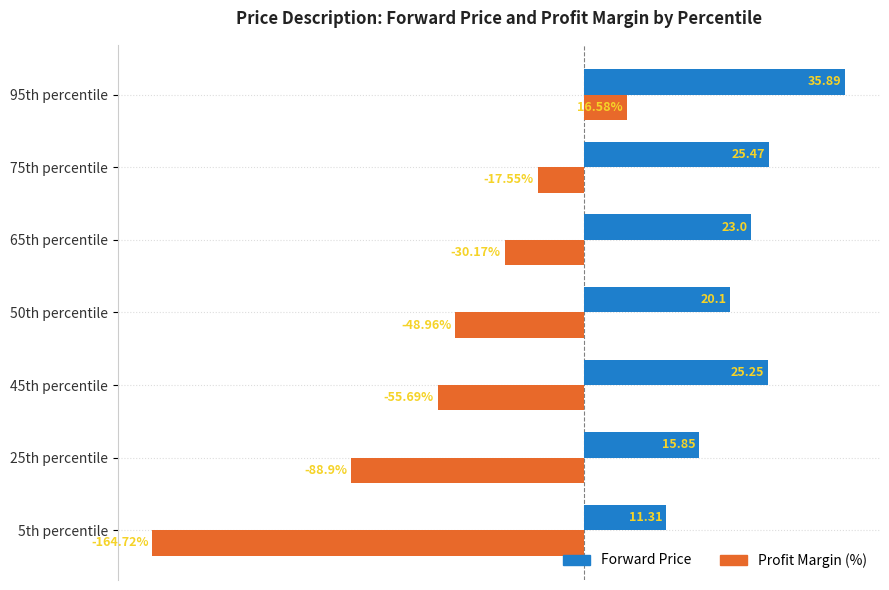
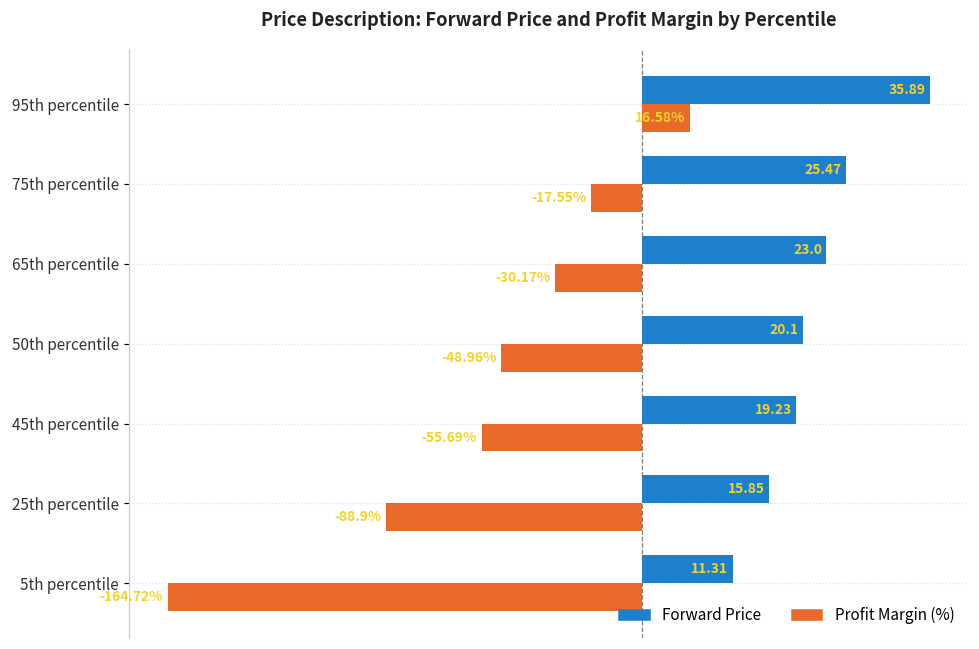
  {
    "Forward Price": {
-     "45th percentile": "25.25"
+     "45th percentile": "19.23"
    },
    "Profit Margin (%)": {
      "95th percentile": "16.58%",
      "75th percentile": "-17.55%",
      "65th percentile": "-30.17%",
      "50th percentile": "-48.96%",
      "45th percentile": "-55.69%",
      "25th percentile": "-88.9%",
      "5th percentile": "-164.72%"
    }
  }
